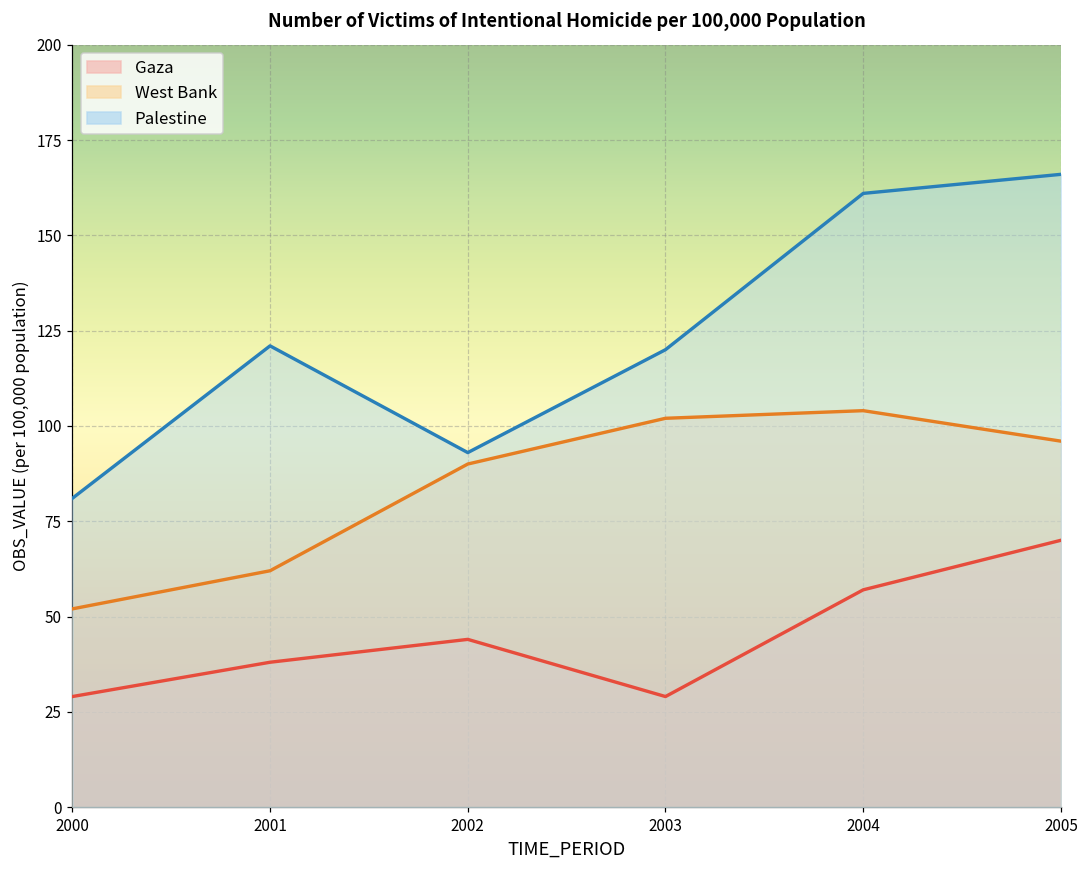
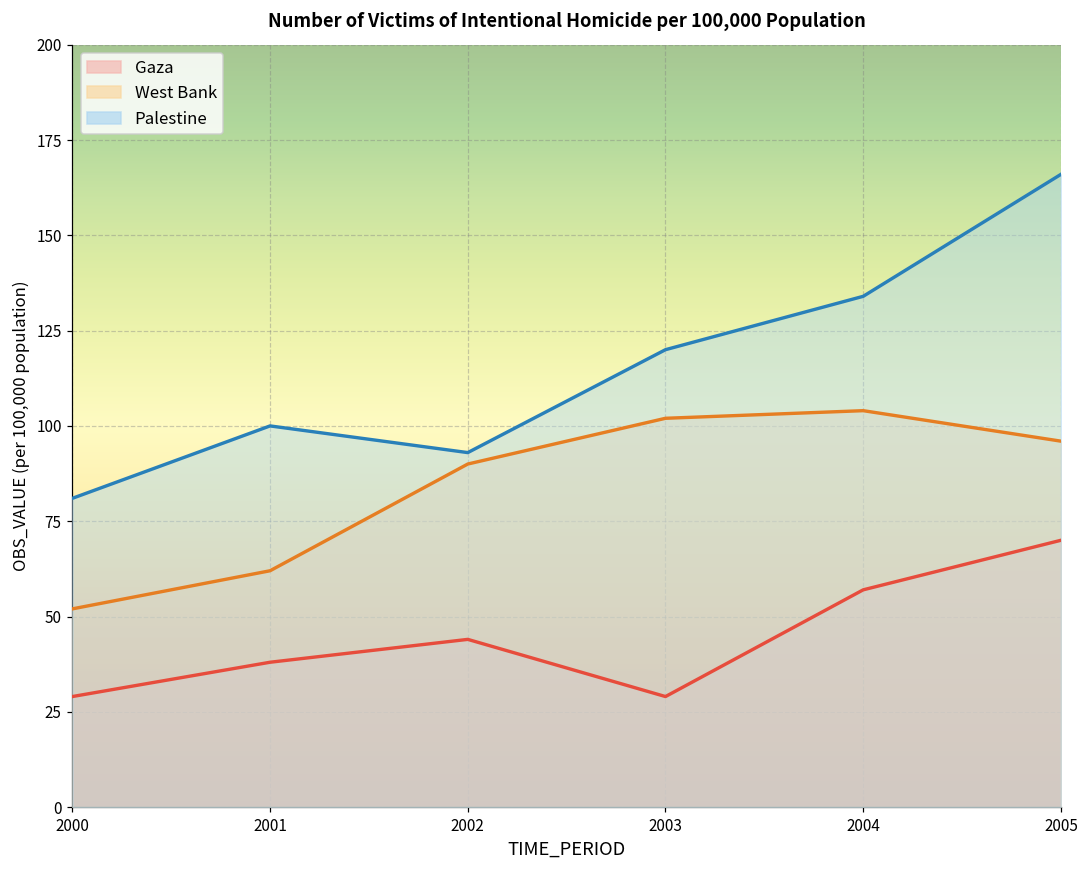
  {
    "Palestine": {
      "2000": 81,
-     "2001": 121,
+     "2001": 100,
      "2002": 93,
      "2003": 120,
-     "2004": 161,
+     "2004": 134,
      "2005": 166
    }
  }
